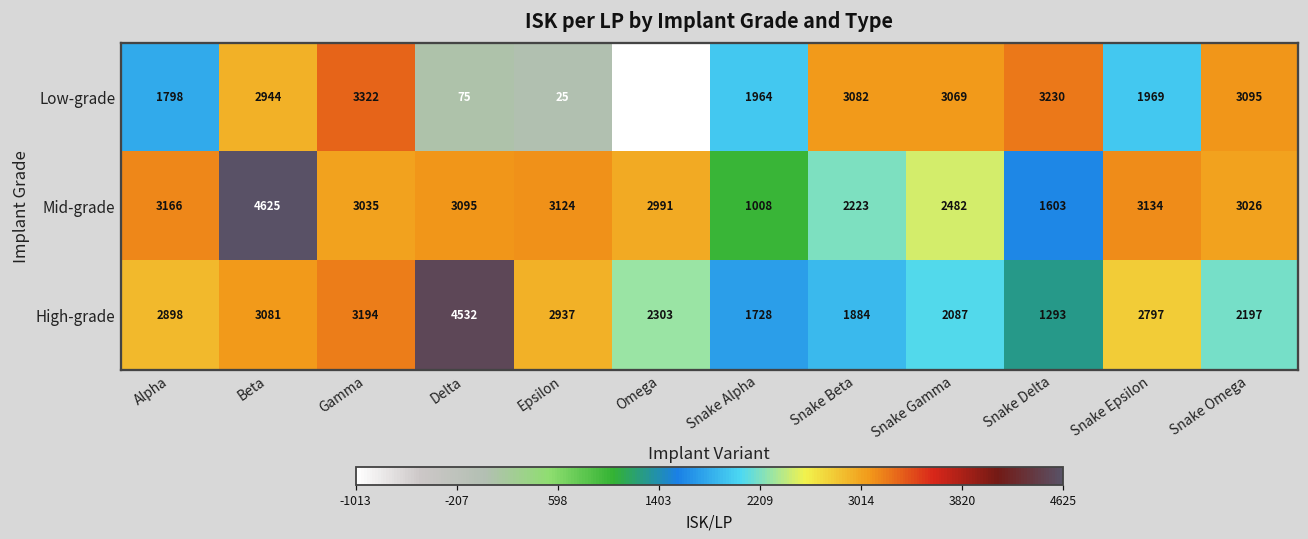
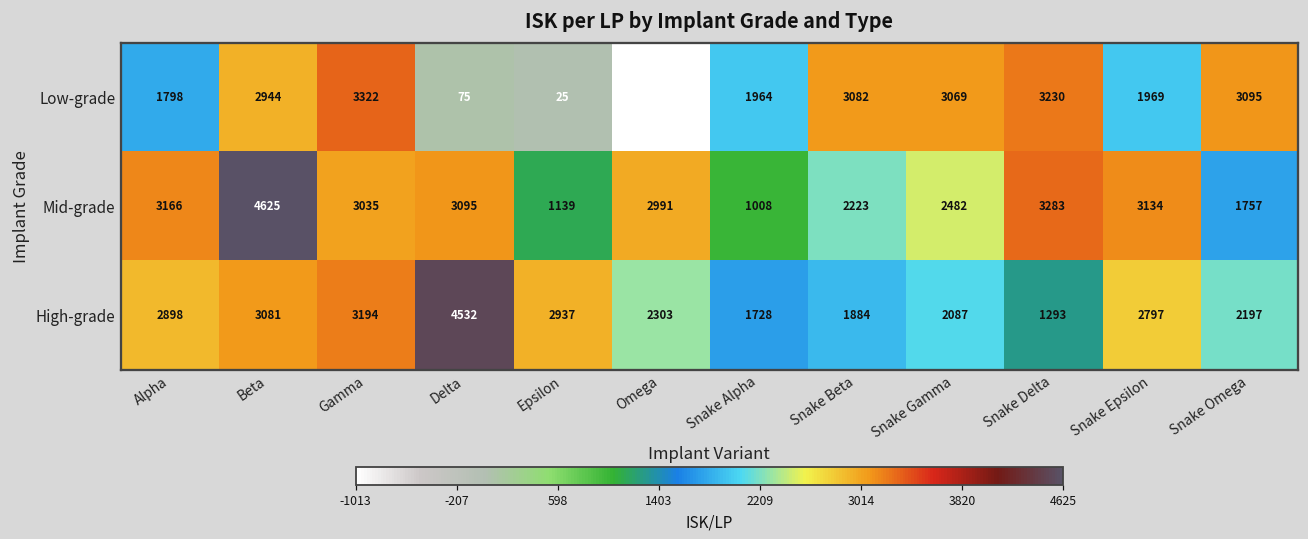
  {
    "Low-grade": {
      "Alpha": 1798,
      "Beta": 2944,
      "Gamma": 3322,
      "Delta": 75,
      "Epsilon": 25,
      "Snake Alpha": 1964,
      "Snake Beta": 3082,
      "Snake Gamma": 3069,
      "Snake Delta": 3230,
      "Snake Epsilon": 1969,
      "Snake Omega": 3095
    },
    "Mid-grade": {
      "Alpha": 3166,
      "Beta": 4625,
      "Gamma": 3035,
      "Delta": 3095,
-     "Epsilon": 3124,
+     "Epsilon": 1139,
      "Omega": 2991,
      "Snake Alpha": 1008,
      "Snake Beta": 2223,
      "Snake Gamma": 2482,
-     "Snake Delta": 1603,
+     "Snake Delta": 3283,
      "Snake Epsilon": 3134,
-     "Snake Omega": 3026
+     "Snake Omega": 1757
    },
    "High-grade": {
      "Alpha": 2898,
      "Beta": 3081,
      "Gamma": 3194,
      "Delta": 4532,
      "Epsilon": 2937,
      "Omega": 2303,
      "Snake Alpha": 1728,
      "Snake Beta": 1884,
      "Snake Gamma": 2087,
      "Snake Delta": 1293,
      "Snake Epsilon": 2797,
      "Snake Omega": 2197
    }
  }
